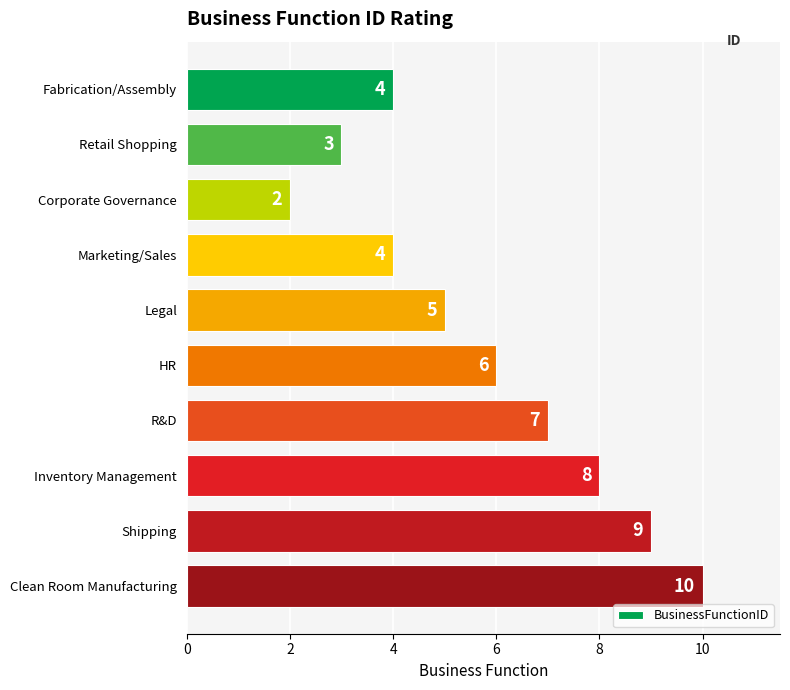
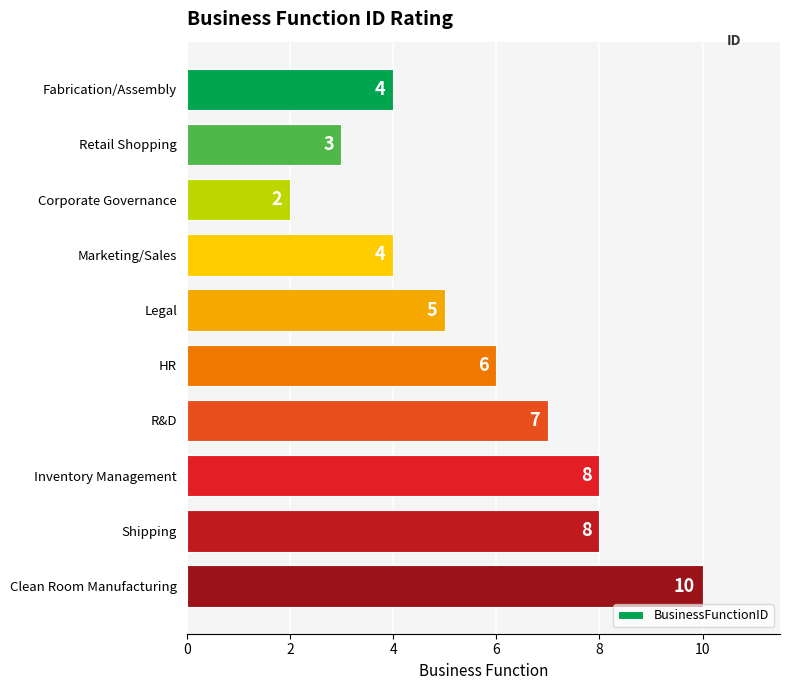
  {
    "Fabrication/Assembly": 4,
    "Retail Shopping": 3,
    "Corporate Governance": 2,
    "Marketing/Sales": 4,
    "Legal": 5,
    "HR": 6,
    "R&D": 7,
    "Inventory Management": 8,
-   "Shipping": 9,
+   "Shipping": 8,
    "Clean Room Manufacturing": 10
  }
